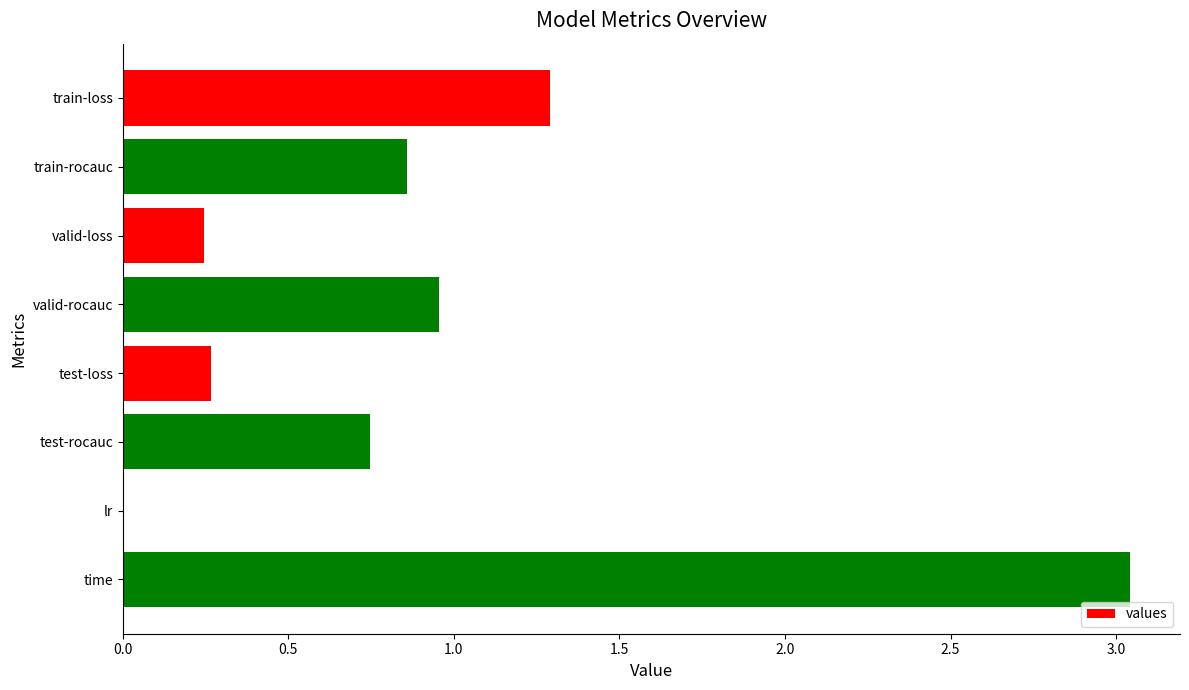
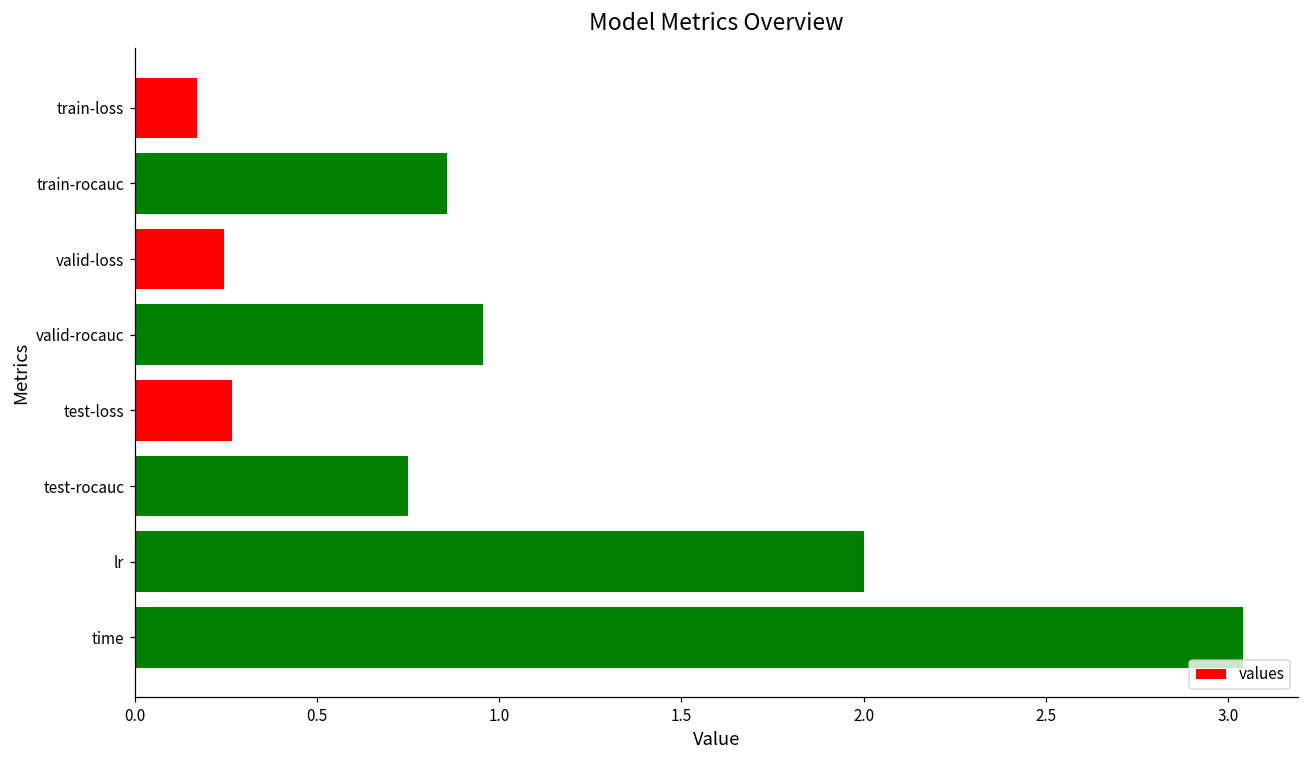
  {
-   "train-loss": 1.29,
+   "train-loss": 0.17,
    "train-rocauc": 0.86,
    "valid-loss": 0.25,
    "valid-rocauc": 0.95,
    "test-loss": 0.27,
    "test-rocauc": 0.75,
-   "lr": 0,
+   "lr": 2,
    "time": 3.04
  }
